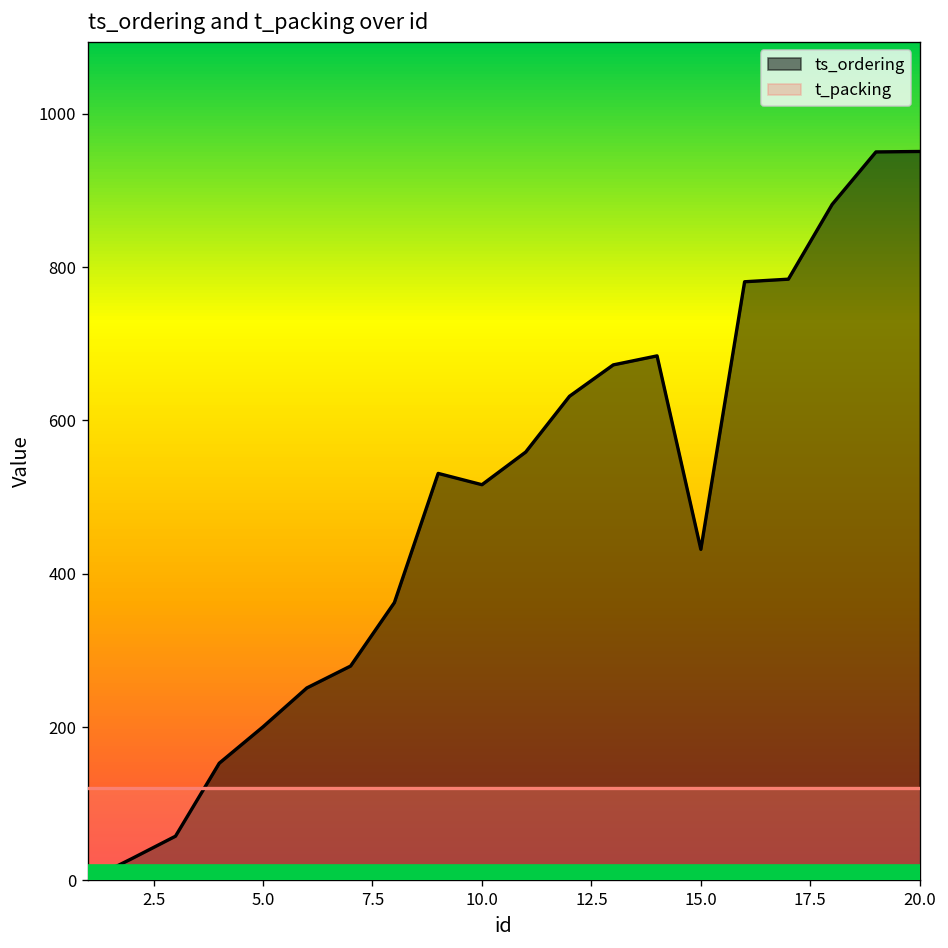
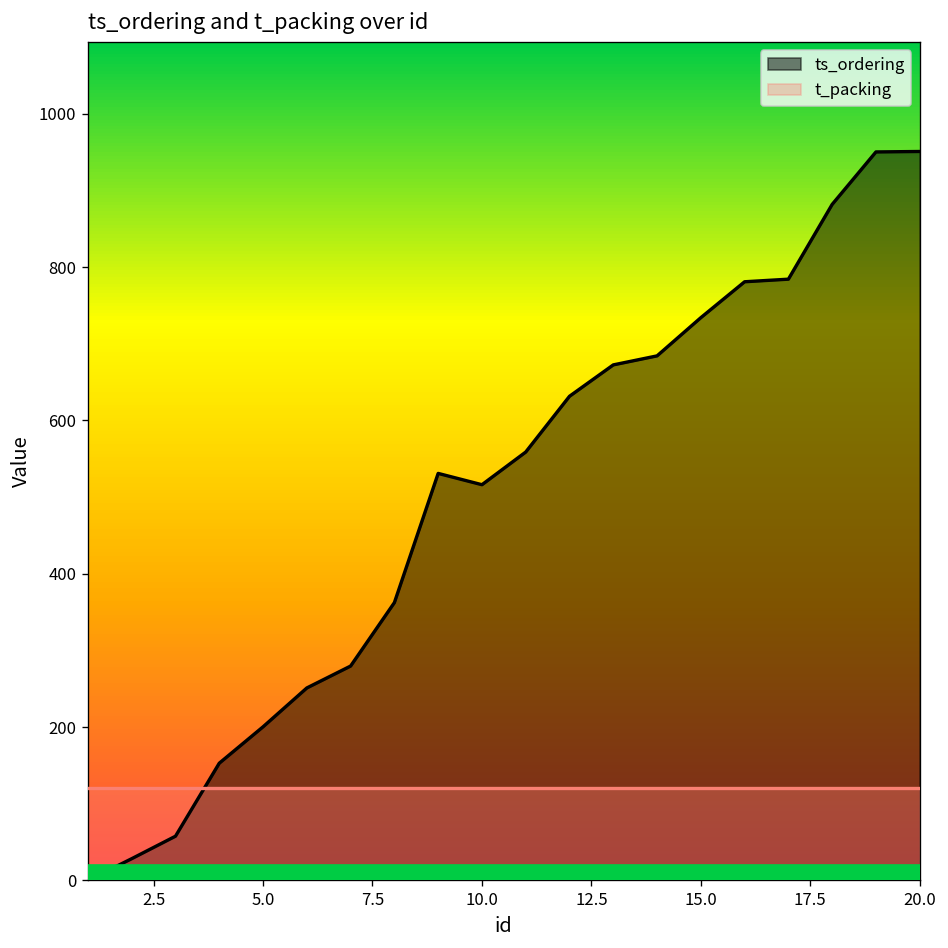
  {
    "ts_ordering": {
      "5.0": 200,
      "10.0": 520,
-     "15.0": 430,
+     "15.0": 730,
      "20.0": 950
    },
    "t_packing": {
      "5.0": 120,
      "10.0": 120,
      "15.0": 120,
      "20.0": 120
    }
  }
